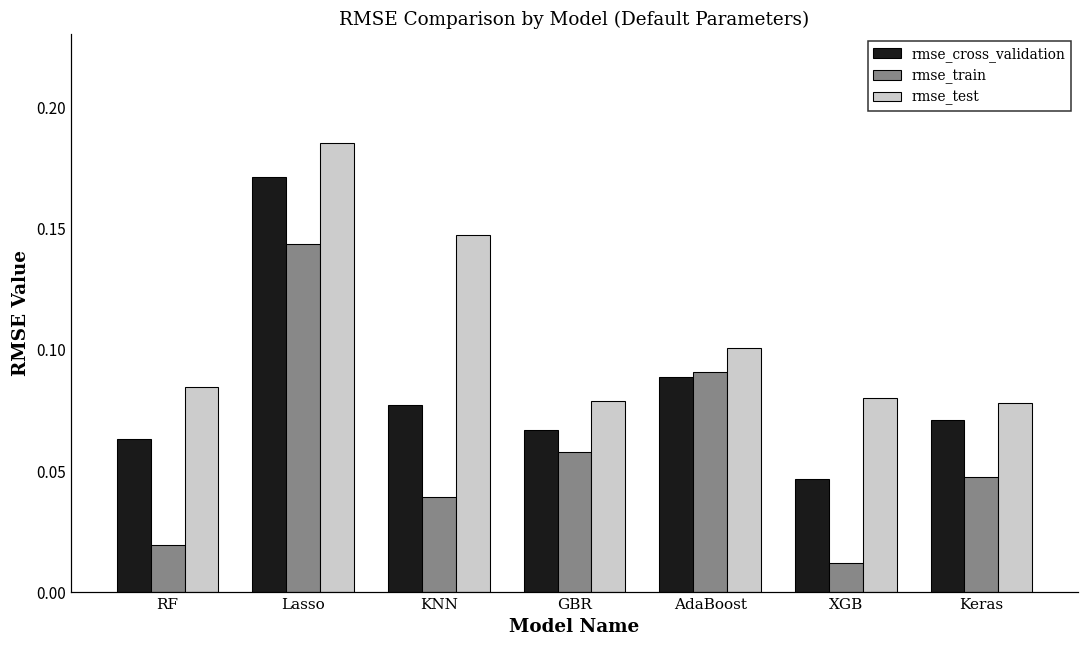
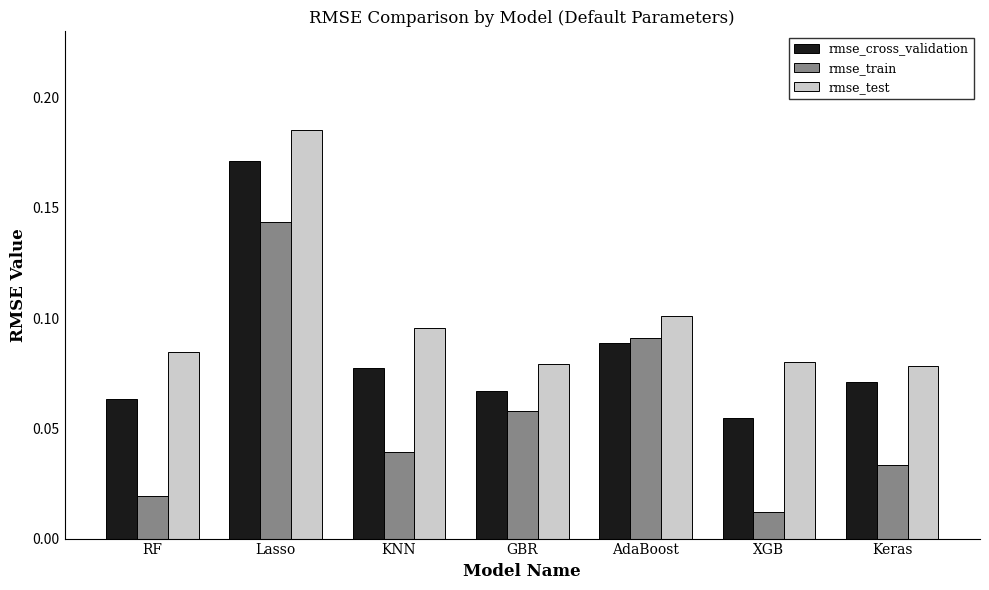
  {
    "rmse_cross_validation": {
      "RF": 0.063,
      "Lasso": 0.171,
      "KNN": 0.077,
      "GBR": 0.067,
      "AdaBoost": 0.089,
-     "XGB": 0.047,
+     "XGB": 0.054,
      "Keras": 0.071
    },
    "rmse_train": {
      "RF": 0.019,
      "Lasso": 0.144,
      "KNN": 0.039,
      "GBR": 0.058,
      "AdaBoost": 0.091,
      "XGB": 0.012,
-     "Keras": 0.047
+     "Keras": 0.033
    },
    "rmse_test": {
      "RF": 0.085,
      "Lasso": 0.185,
-     "KNN": 0.147,
+     "KNN": 0.095,
      "GBR": 0.079,
      "AdaBoost": 0.101,
      "XGB": 0.080,
      "Keras": 0.078
    }
  }
